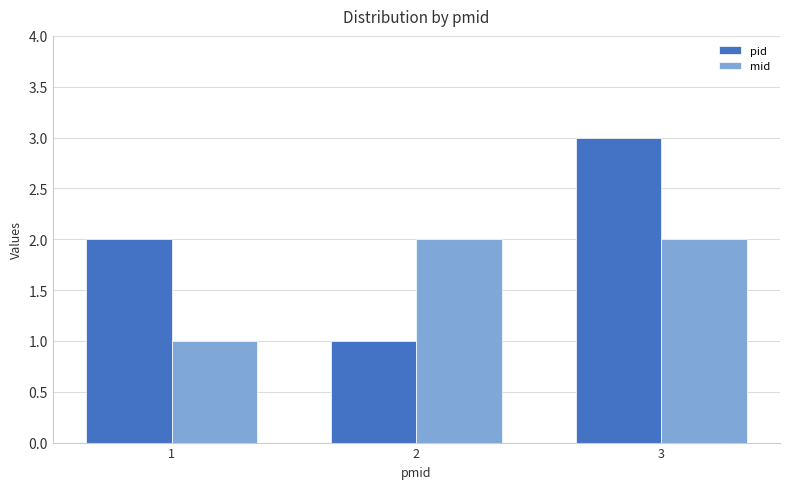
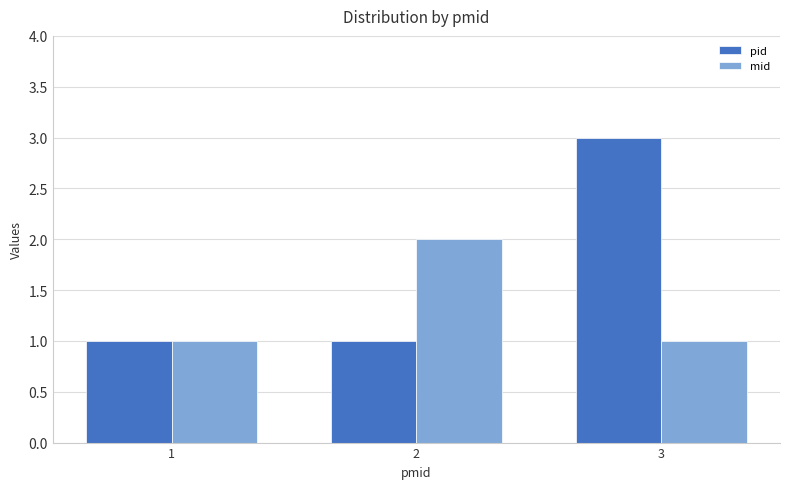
  {
    "pid": {
-     "1": 2,
+     "1": 1,
      "2": 1,
      "3": 3
    },
    "mid": {
      "1": 1,
      "2": 2,
-     "3": 2
+     "3": 1
    }
  }
